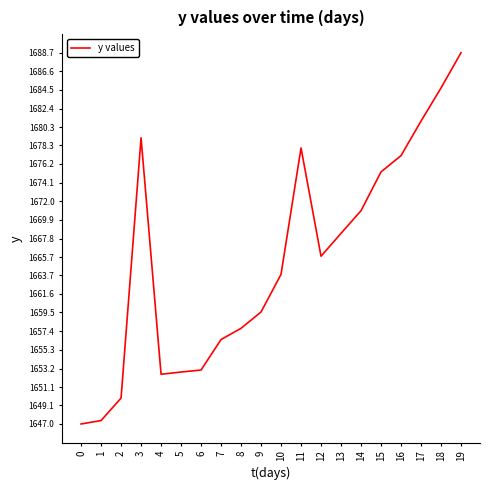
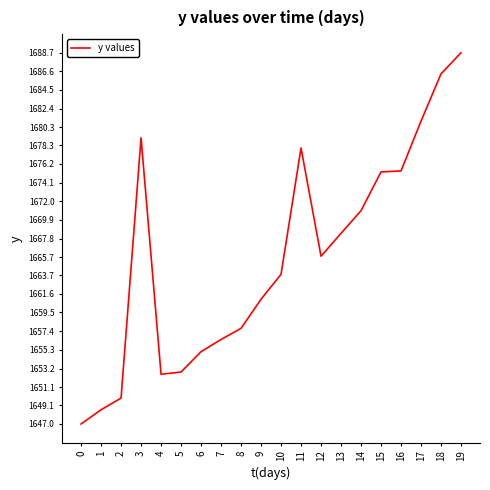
  {
    "0": 1647,
-   "1": 1647,
+   "1": 1649,
    "2": 1650,
    "3": 1679,
    "4": 1653,
    "5": 1653,
-   "6": 1653,
+   "6": 1655,
    "7": 1656,
    "8": 1658,
-   "9": 1660,
+   "9": 1661,
    "10": 1664,
    "11": 1678,
    "12": 1666,
    "13": 1668,
    "14": 1671,
    "15": 1675,
-   "16": 1677,
+   "16": 1675,
    "17": 1681,
-   "18": 1685,
+   "18": 1686,
    "19": 1689
  }
